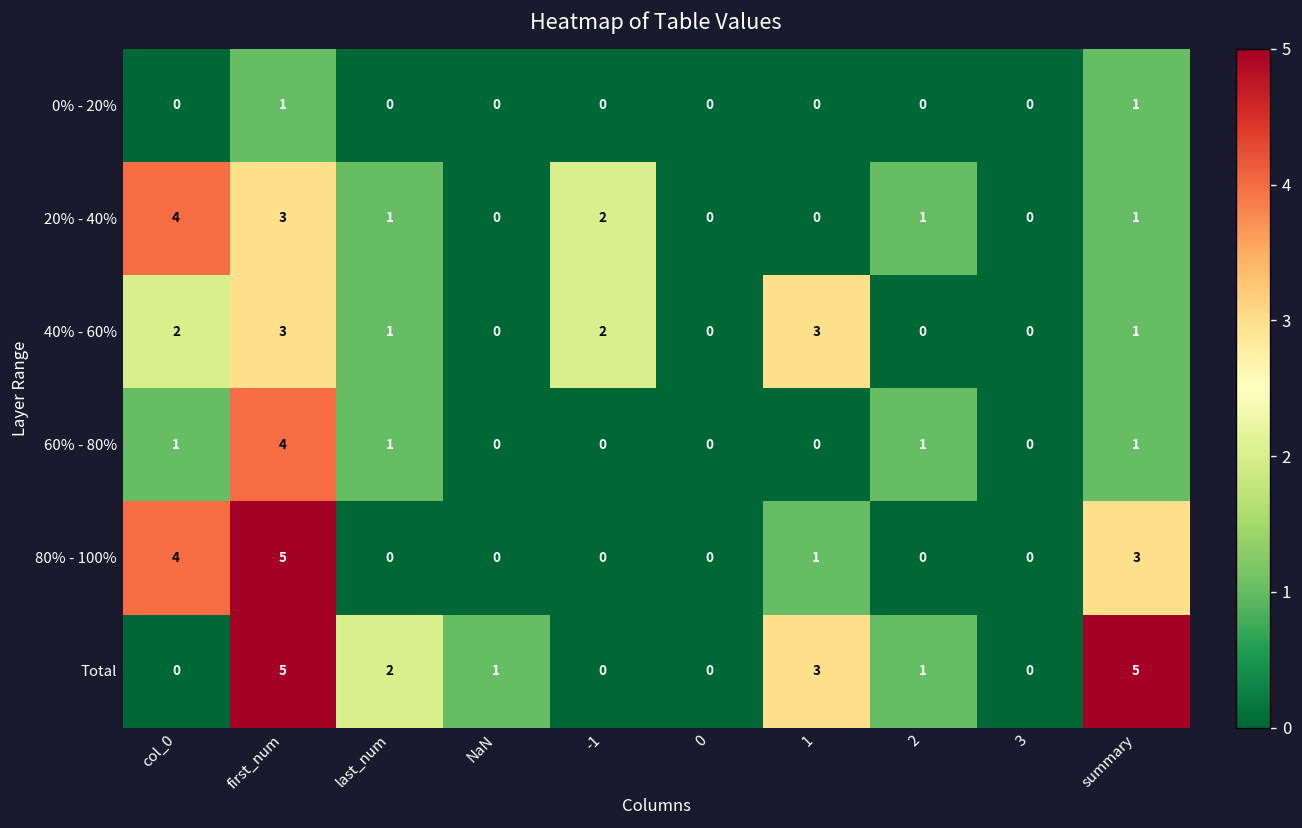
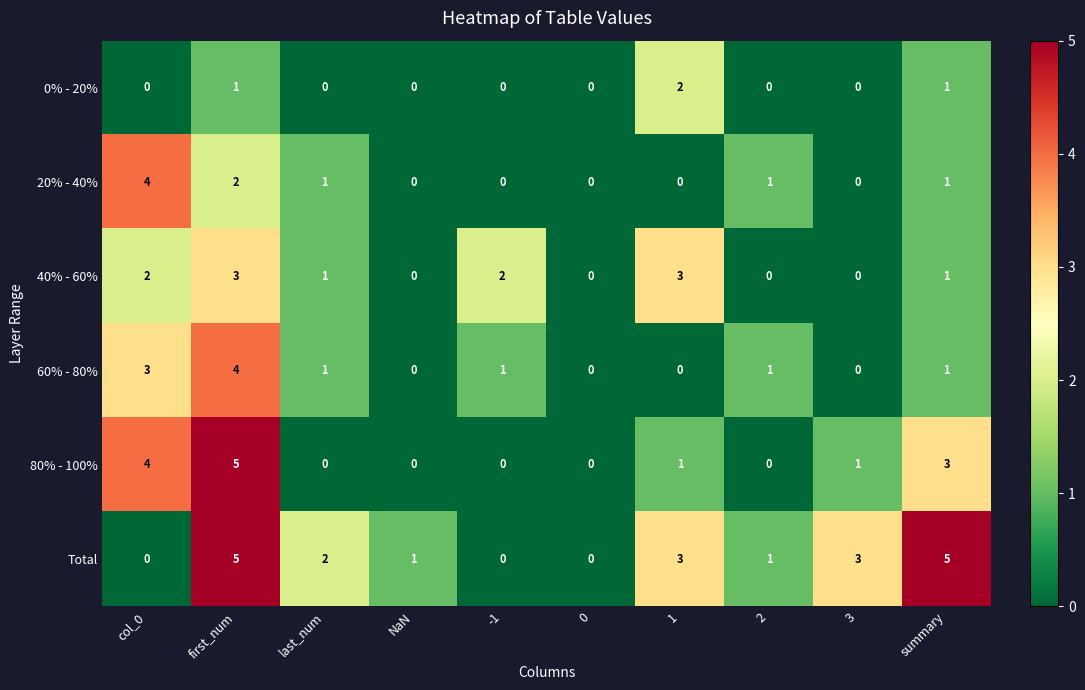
  {
    "0% - 20%": {
      "col_0": 0,
      "first_num": 1,
      "last_num": 0,
      "NaN": 0,
      "-1": 0,
      "0": 0,
-     "1": 0,
+     "1": 2,
      "2": 0,
      "3": 0,
      "summary": 1
    },
    "20% - 40%": {
      "col_0": 4,
-     "first_num": 3,
+     "first_num": 2,
      "last_num": 1,
      "NaN": 0,
-     "-1": 2,
+     "-1": 0,
      "0": 0,
      "1": 0,
      "2": 1,
      "3": 0,
      "summary": 1
    },
    "40% - 60%": {
      "col_0": 2,
      "first_num": 3,
      "last_num": 1,
      "NaN": 0,
      "-1": 2,
      "0": 0,
      "1": 3,
      "2": 0,
      "3": 0,
      "summary": 1
    },
    "60% - 80%": {
-     "col_0": 1,
+     "col_0": 3,
      "first_num": 4,
      "last_num": 1,
      "NaN": 0,
-     "-1": 0,
+     "-1": 1,
      "0": 0,
      "1": 0,
      "2": 1,
      "3": 0,
      "summary": 1
    },
    "80% - 100%": {
      "col_0": 4,
      "first_num": 5,
      "last_num": 0,
      "NaN": 0,
      "-1": 0,
      "0": 0,
      "1": 1,
      "2": 0,
-     "3": 0,
+     "3": 1,
      "summary": 3
    },
    "Total": {
      "col_0": 0,
      "first_num": 5,
      "last_num": 2,
      "NaN": 1,
      "-1": 0,
      "0": 0,
      "1": 3,
      "2": 1,
-     "3": 0,
+     "3": 3,
      "summary": 5
    }
  }
